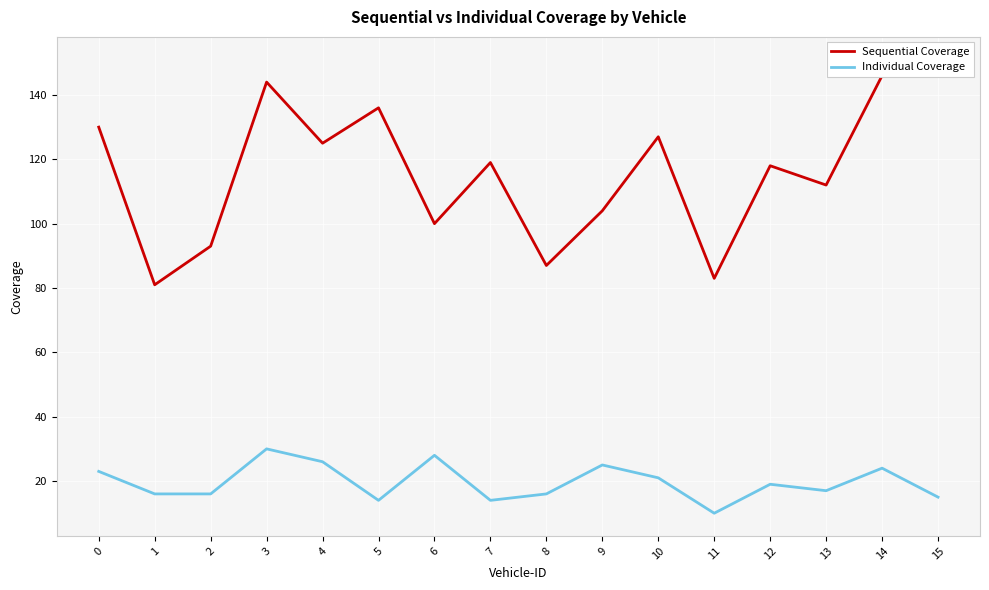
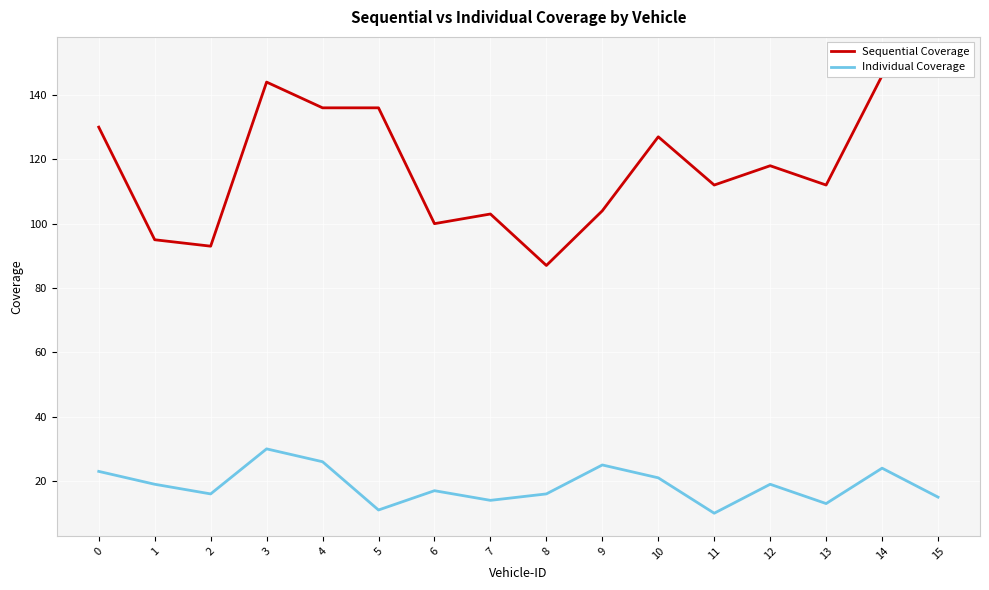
  {
    "Sequential Coverage": {
      "0": 130,
-     "1": 81,
+     "1": 95,
      "2": 93,
      "3": 144,
-     "4": 125,
+     "4": 136,
      "5": 136,
      "6": 100,
-     "7": 119,
+     "7": 103,
      "8": 87,
      "9": 104,
      "10": 127,
-     "11": 83,
+     "11": 112,
      "12": 118,
      "13": 112
    },
    "Individual Coverage": {
      "0": 23,
-     "1": 16,
+     "1": 19,
      "2": 16,
      "3": 30,
      "4": 26,
-     "5": 14,
-     "6": 28,
+     "5": 11,
+     "6": 17,
      "7": 14,
      "8": 16,
      "9": 25,
      "10": 21,
      "11": 10,
      "12": 19,
-     "13": 17,
+     "13": 13,
      "14": 24,
      "15": 15
    }
  }
